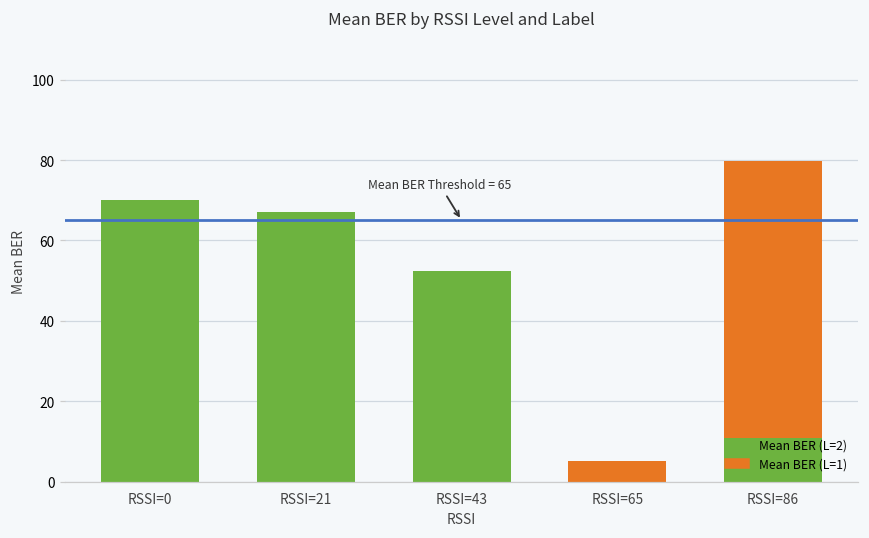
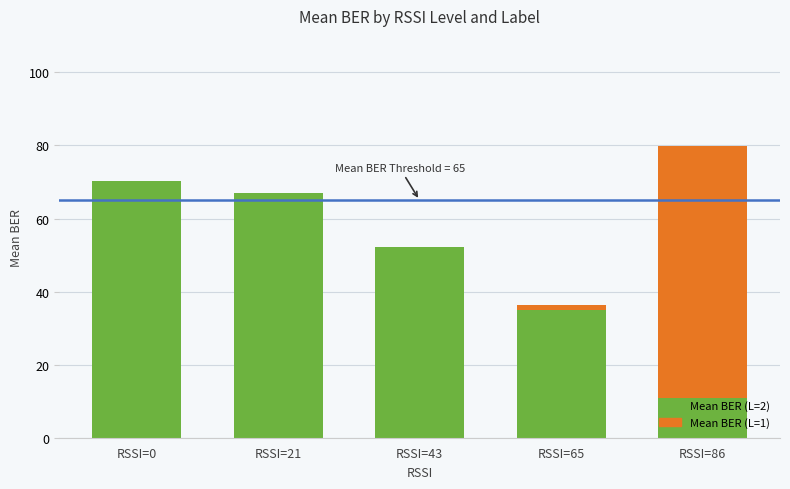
  {
    "Mean BER (L=2)": {
      "RSSI=0": 70,
      "RSSI=21": 67,
      "RSSI=43": 52,
-     "RSSI=65": 0,
+     "RSSI=65": 35,
      "RSSI=86": 11
    },
    "Mean BER (L=1)": {
      "RSSI=0": 0,
      "RSSI=21": 0,
      "RSSI=43": 0,
-     "RSSI=65": 5,
+     "RSSI=65": 1,
      "RSSI=86": 69
    }
  }
